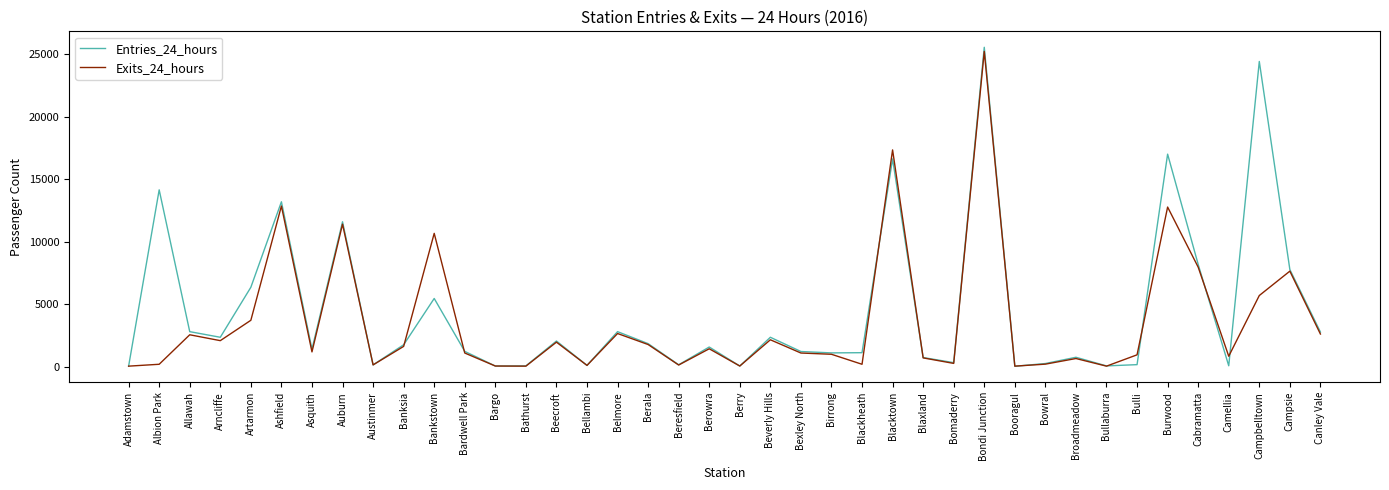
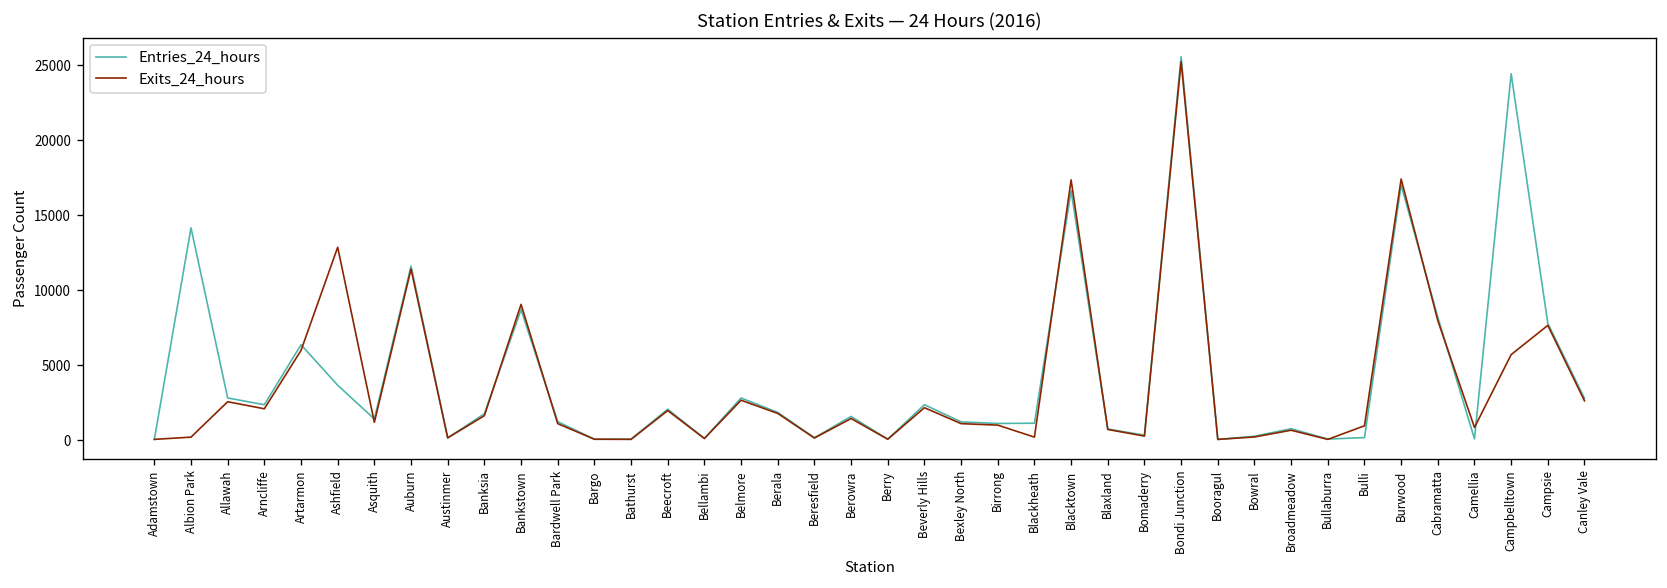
  {
    "Entries_24_hours": {
      "Albion Park": 14200,
      "Allawah": 2800,
      "Arncliffe": 2400,
      "Artarmon": 6400,
-     "Ashfield": 13200,
+     "Ashfield": 3700,
      "Asquith": 1400,
-     "Bankstown": 5500,
+     "Bankstown": 8700,
      "Blackheath": 1100,
      "Blacktown": 16600,
      "Bondi Junction": 25600,
      "Bulli": 200,
      "Burwood": 17000,
      "Cabramatta": 8200,
      "Camellia": 100,
      "Campbelltown": 24400
    },
    "Exits_24_hours": {
      "Albion Park": 200,
      "Allawah": 2600,
      "Arncliffe": 2100,
-     "Artarmon": 3700,
+     "Artarmon": 6000,
      "Ashfield": 12900,
      "Asquith": 1200,
-     "Bankstown": 10700,
+     "Bankstown": 9100,
      "Blackheath": 200,
      "Blacktown": 17400,
      "Bondi Junction": 25200,
      "Bulli": 1000,
-     "Burwood": 12800,
+     "Burwood": 17400,
      "Cabramatta": 8000,
      "Camellia": 900,
      "Campbelltown": 5700
    }
  }
